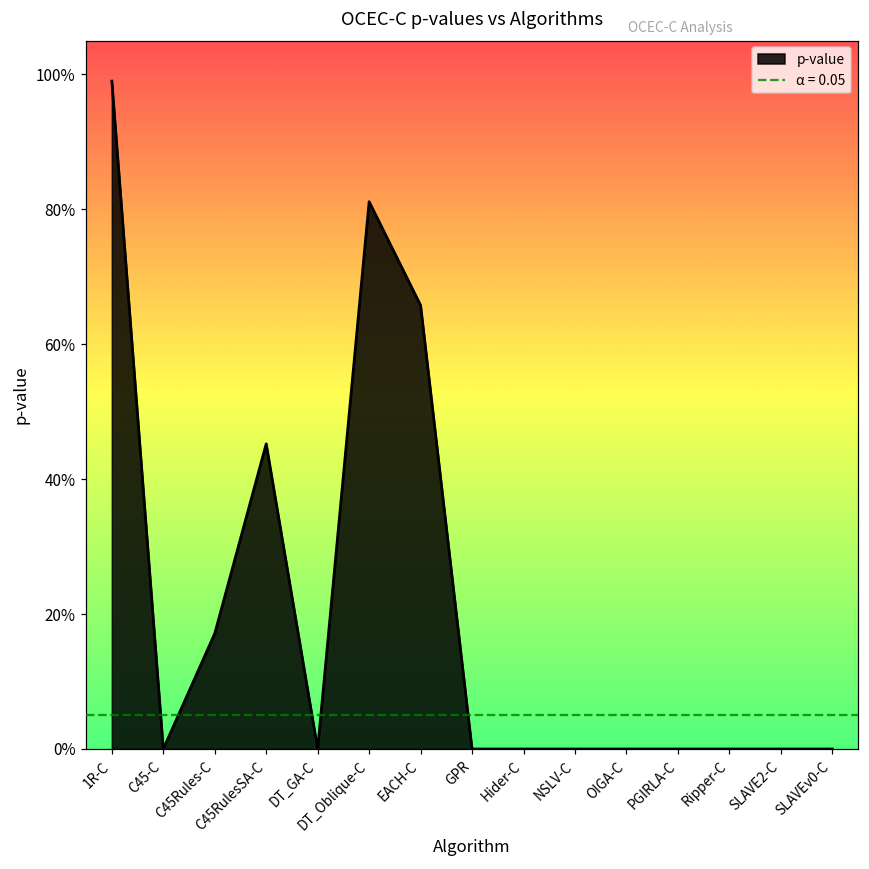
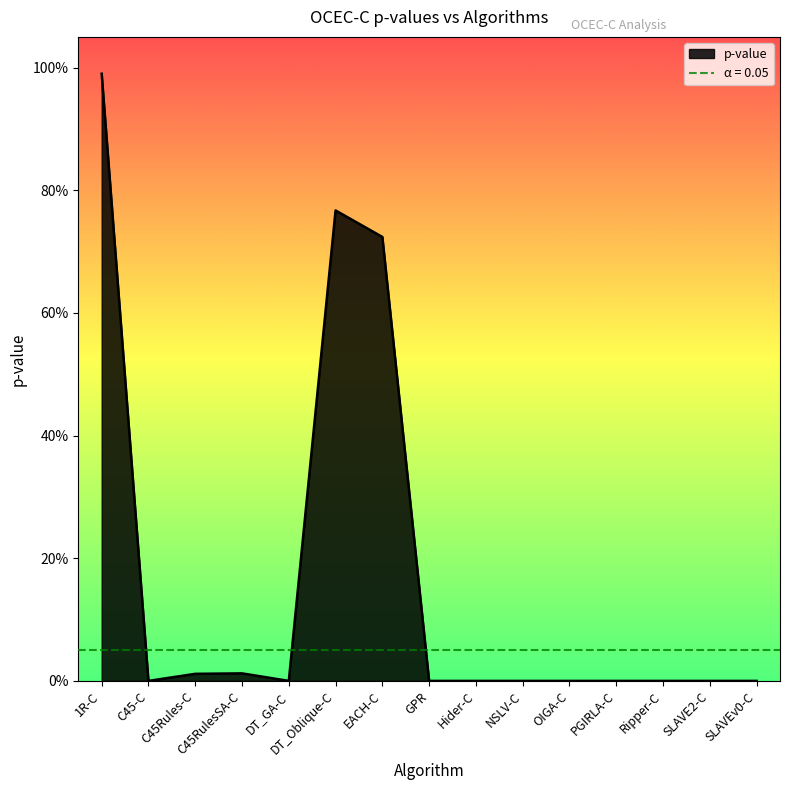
  {
    "1R-C": "99%",
    "C45-C": "0%",
-   "C45Rules-C": "17%",
-   "C45RulesSA-C": "45%",
+   "C45Rules-C": "1%",
+   "C45RulesSA-C": "1%",
    "DT_GA-C": "0%",
-   "DT_Oblique-C": "81%",
-   "EACH-C": "66%",
+   "DT_Oblique-C": "77%",
+   "EACH-C": "72%",
    "GPR": "0%",
    "Hider-C": "0%",
    "NSLV-C": "0%",
    "OIGA-C": "0%",
    "PGIRLA-C": "0%",
    "Ripper-C": "0%",
    "SLAVE2-C": "0%",
    "SLAVEv0-C": "0%"
  }
